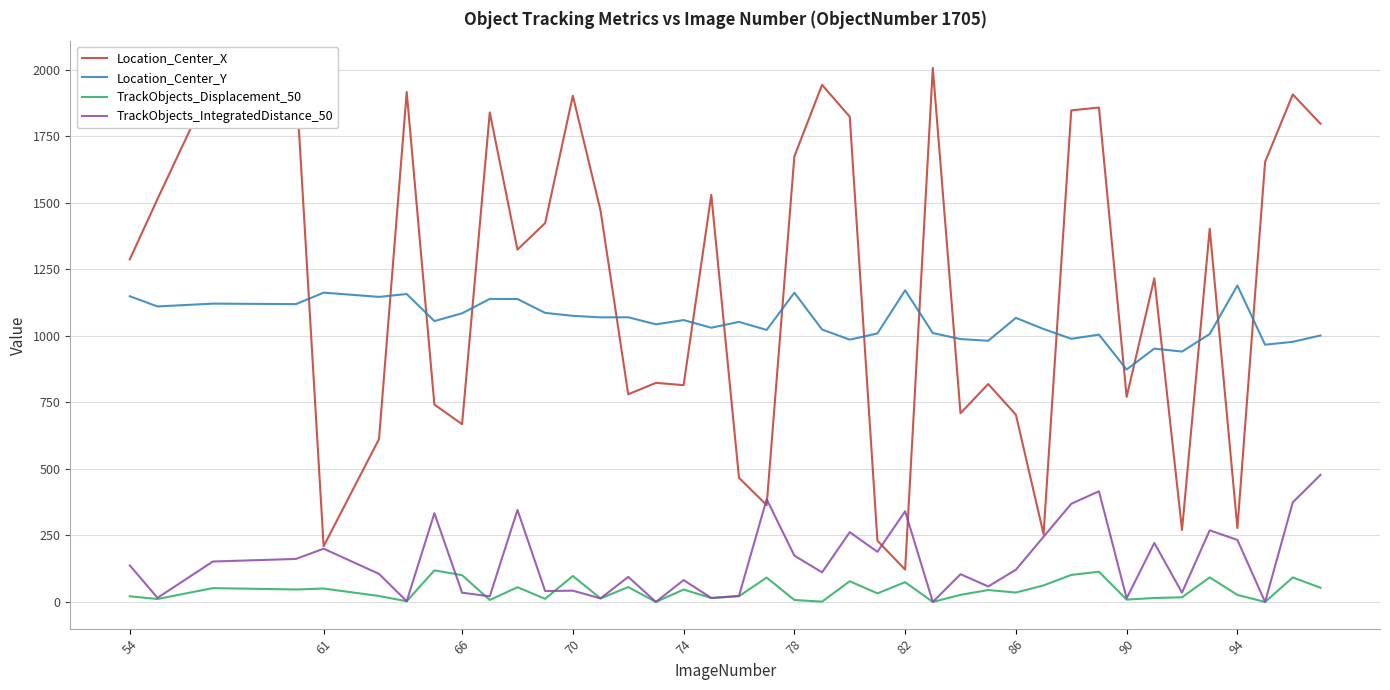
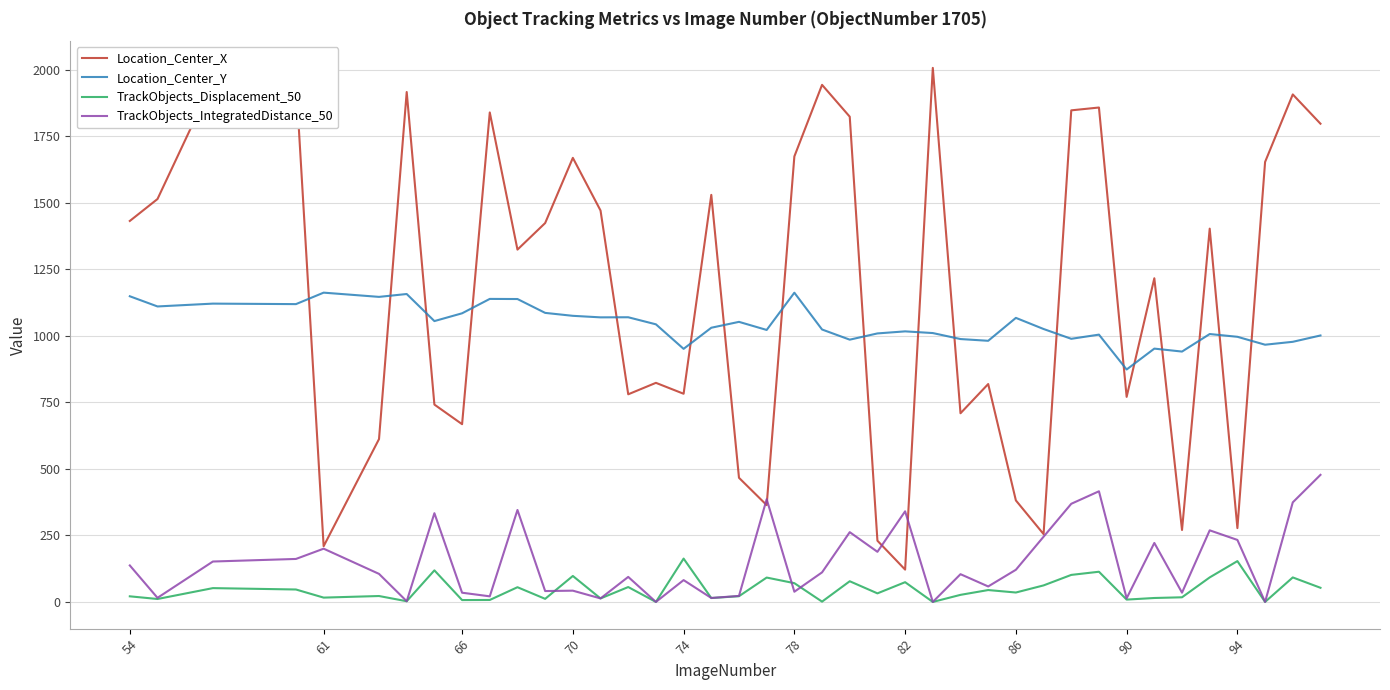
  {
    "Location_Center_X": {
-     "54": 1290,
+     "54": 1430,
      "66": 670,
-     "70": 1900,
-     "74": 810,
+     "70": 1670,
+     "74": 780,
      "78": 1670,
      "82": 120,
-     "86": 700,
+     "86": 380,
      "90": 770,
      "94": 280
    },
    "Location_Center_Y": {
      "54": 1150,
      "61": 1160,
      "66": 1090,
      "70": 1080,
-     "74": 1060,
+     "74": 950,
      "78": 1160,
-     "82": 1170,
+     "82": 1020,
      "86": 1070,
      "90": 870,
-     "94": 1190
+     "94": 1000
    },
    "TrackObjects_Displacement_50": {
      "54": 20,
-     "61": 50,
-     "66": 100,
+     "61": 20,
+     "66": 10,
      "70": 100,
-     "74": 50,
-     "78": 10,
+     "74": 160,
+     "78": 70,
      "82": 70,
      "86": 40,
-     "94": 30
+     "94": 150
    },
    "TrackObjects_IntegratedDistance_50": {
      "54": 140,
      "66": 30,
      "70": 40,
      "74": 80,
-     "78": 170,
+     "78": 40,
      "82": 340,
      "86": 120,
      "94": 230
    }
  }
